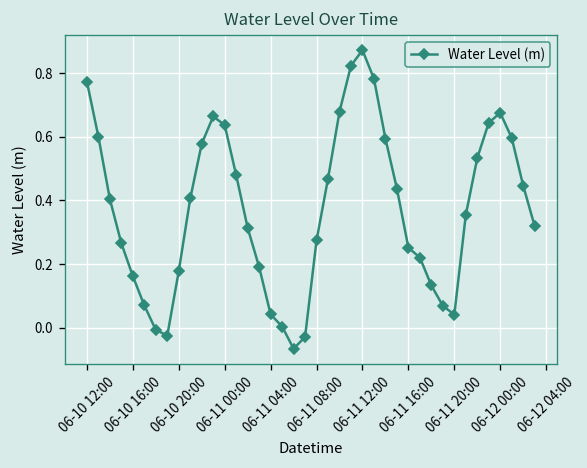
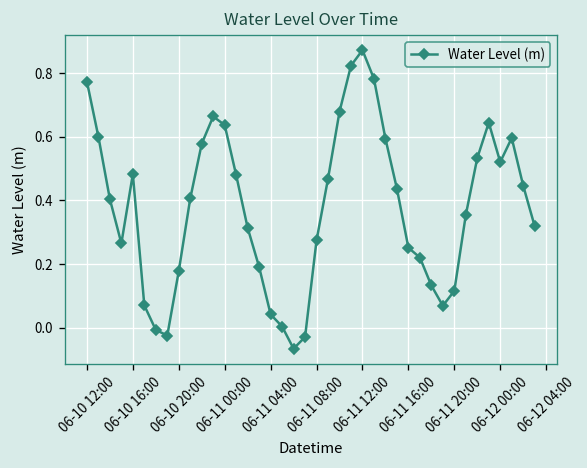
  {
    "06-10 12:00": 0.77,
-   "06-10 16:00": 0.16,
+   "06-10 16:00": 0.48,
    "06-10 20:00": 0.18,
    "06-11 00:00": 0.64,
    "06-11 04:00": 0.04,
    "06-11 08:00": 0.27,
    "06-11 12:00": 0.87,
    "06-11 16:00": 0.25,
-   "06-11 20:00": 0.04,
-   "06-12 00:00": 0.67
+   "06-11 20:00": 0.12,
+   "06-12 00:00": 0.52
  }
